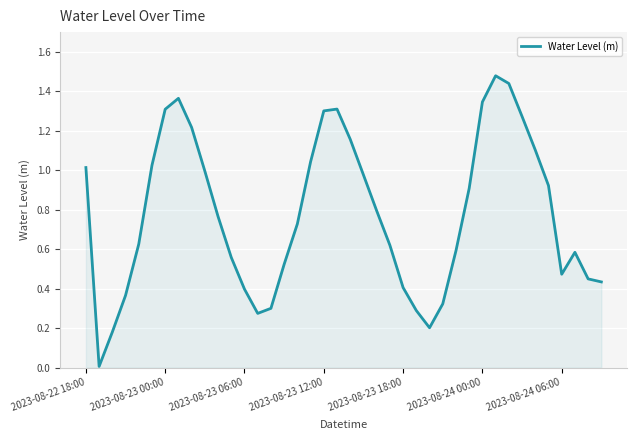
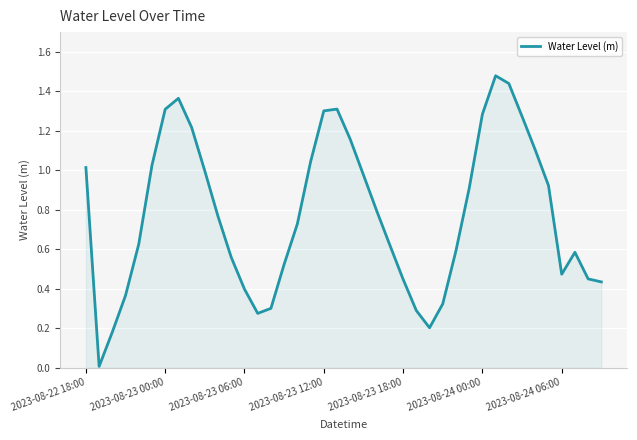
  {
    "2023-08-22 18:00": 1.01,
    "2023-08-23 00:00": 1.31,
    "2023-08-23 06:00": 0.40,
    "2023-08-23 12:00": 1.30,
-   "2023-08-23 18:00": 0.41,
-   "2023-08-24 00:00": 1.35,
+   "2023-08-23 18:00": 0.45,
+   "2023-08-24 00:00": 1.28,
    "2023-08-24 06:00": 0.47
  }
